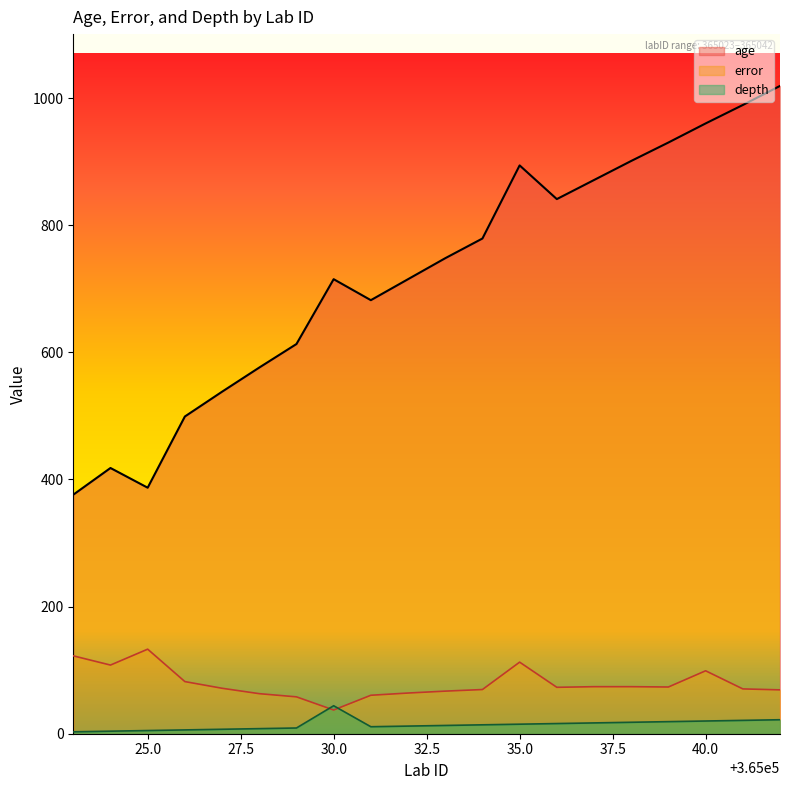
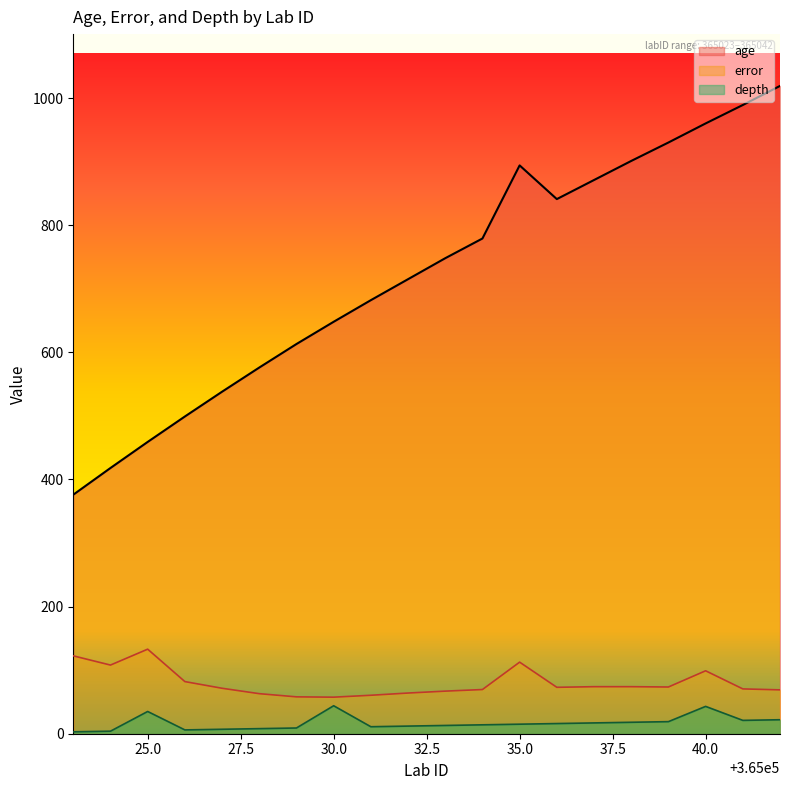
  {
    "age": {
-     "25.0": 390,
-     "30.0": 720,
+     "25.0": 460,
+     "30.0": 650,
      "35.0": 890,
      "40.0": 960
    },
    "error": {
      "25.0": 130,
-     "30.0": 40,
+     "30.0": 60,
      "35.0": 110,
      "40.0": 100
    },
    "depth": {
-     "25.0": 10,
+     "25.0": 40,
      "30.0": 40,
      "35.0": 20,
-     "40.0": 20
+     "40.0": 40
    }
  }
